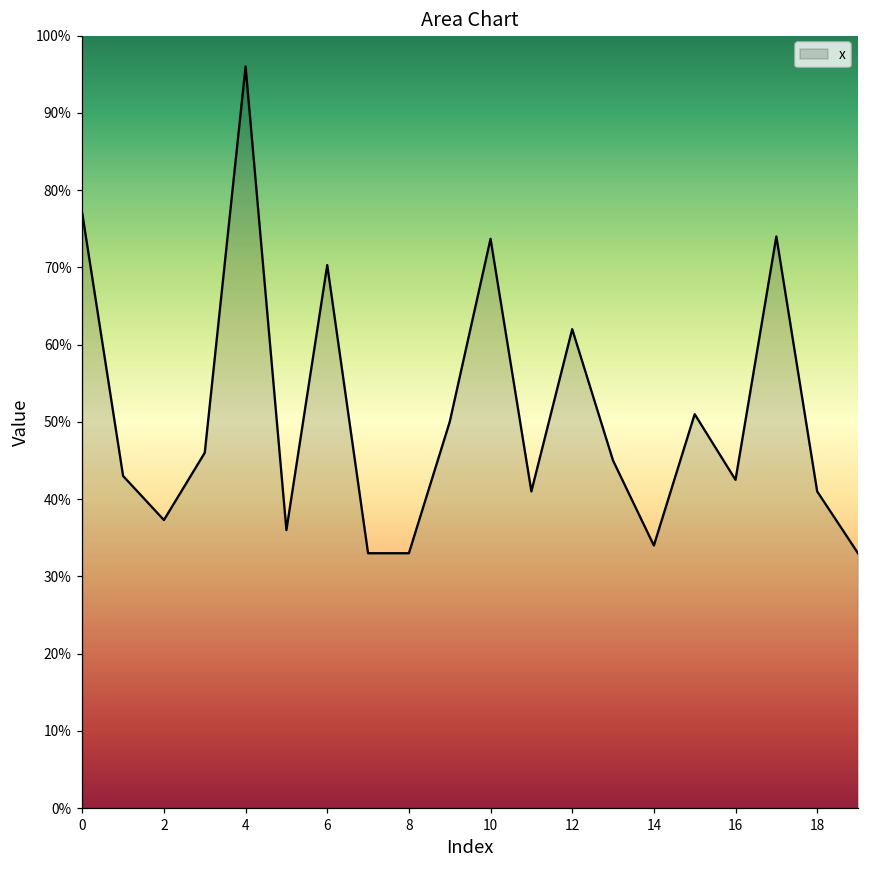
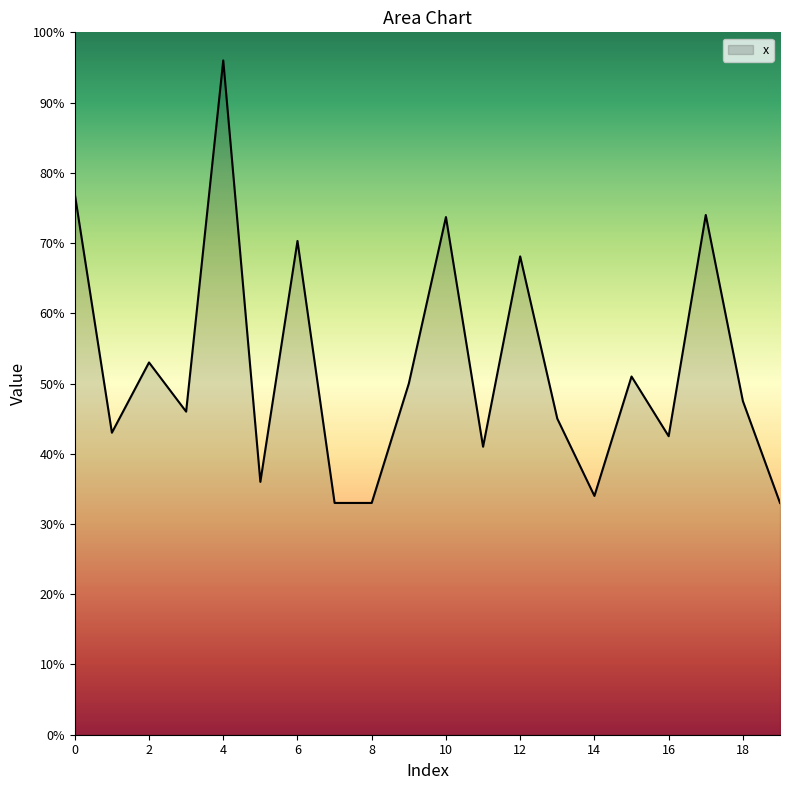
  {
    "0": "77%",
-   "2": "37%",
+   "2": "53%",
    "4": "96%",
    "6": "70%",
    "8": "33%",
    "10": "74%",
-   "12": "62%",
+   "12": "68%",
    "14": "34%",
    "16": "43%",
-   "18": "41%"
+   "18": "48%"
  }
